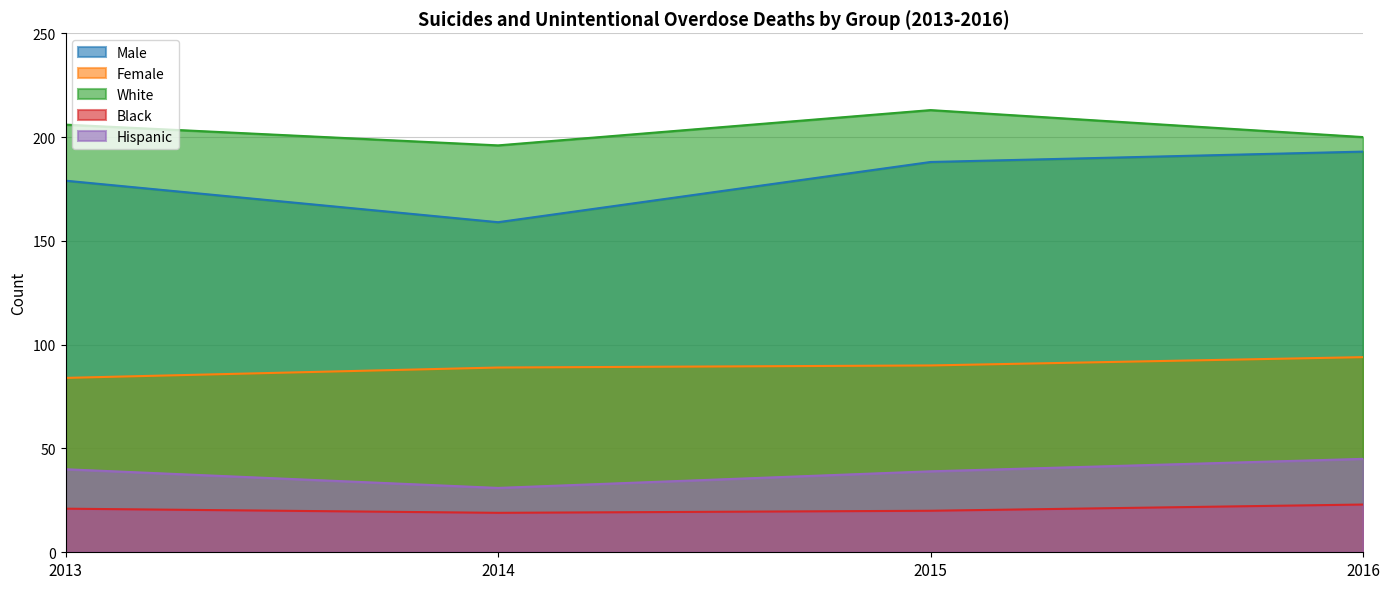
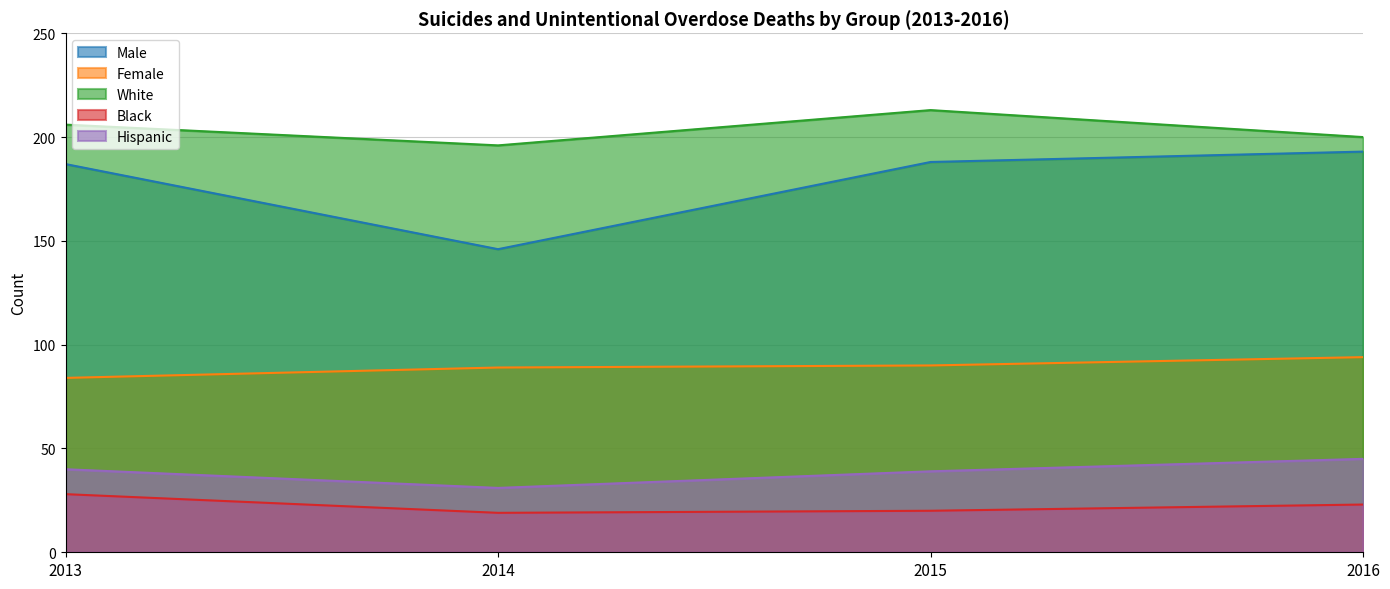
  {
    "Male": {
-     "2013": 179,
-     "2014": 159,
+     "2013": 187,
+     "2014": 146,
      "2015": 188,
      "2016": 193
    },
    "Female": {
      "2013": 84,
      "2014": 89,
      "2015": 90,
      "2016": 94
    },
    "White": {
      "2013": 206,
      "2014": 196,
      "2015": 213,
      "2016": 200
    },
    "Black": {
-     "2013": 21,
+     "2013": 28,
      "2014": 19,
      "2015": 20,
      "2016": 23
    },
    "Hispanic": {
      "2013": 40,
      "2014": 31,
      "2015": 39,
      "2016": 45
    }
  }
